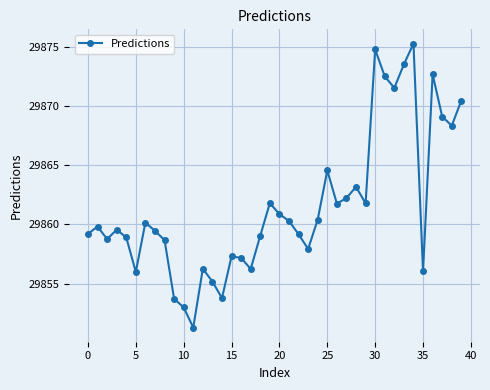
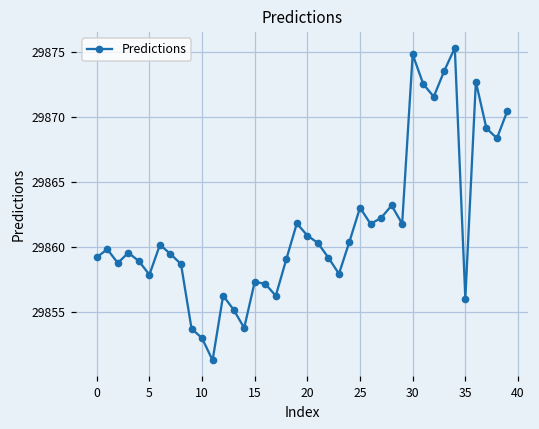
  {
    "0": 29859.2,
-   "5": 29856.0,
+   "5": 29857.9,
    "10": 29853.0,
    "15": 29857.3,
    "20": 29860.9,
-   "25": 29864.6,
+   "25": 29863.0,
    "30": 29874.8,
    "35": 29856.0
  }
